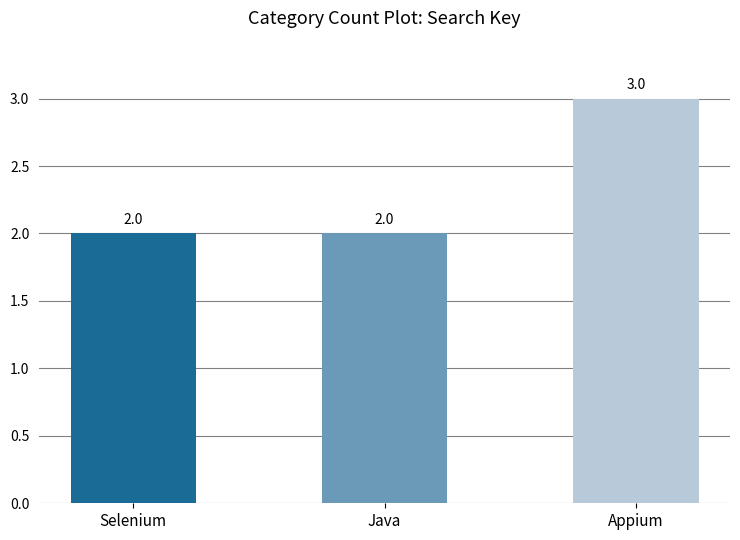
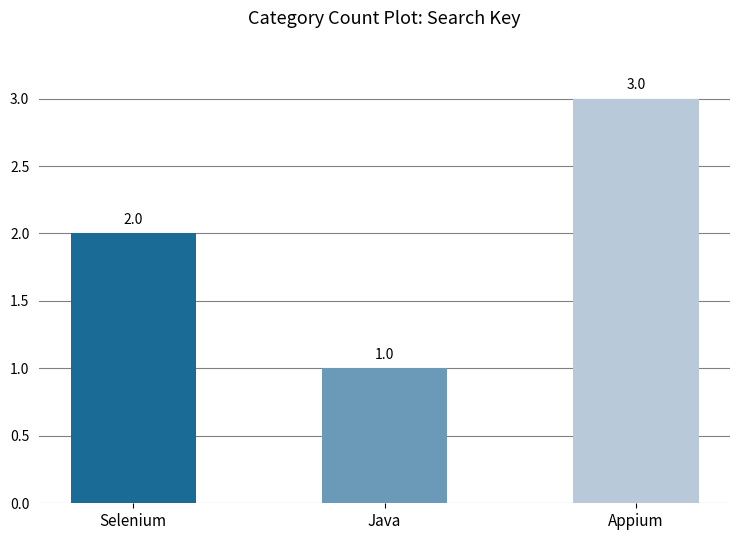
  {
    "Selenium": 2.0,
-   "Java": 2.0,
+   "Java": 1.0,
    "Appium": 3.0
  }
